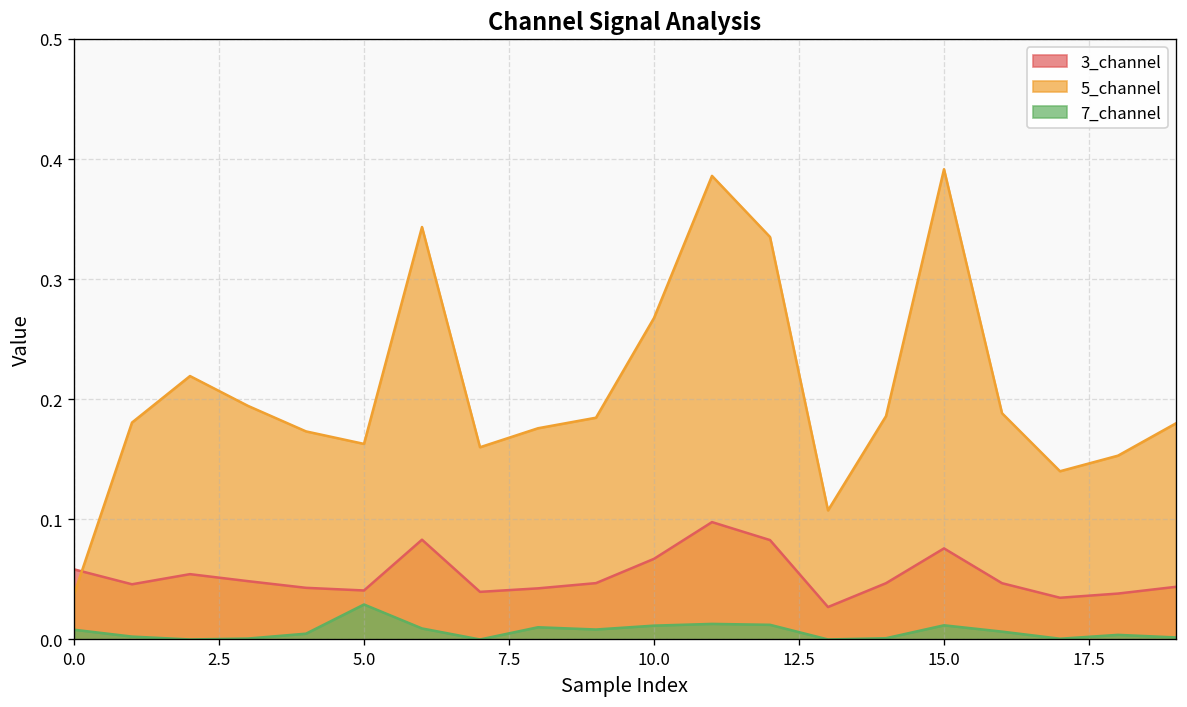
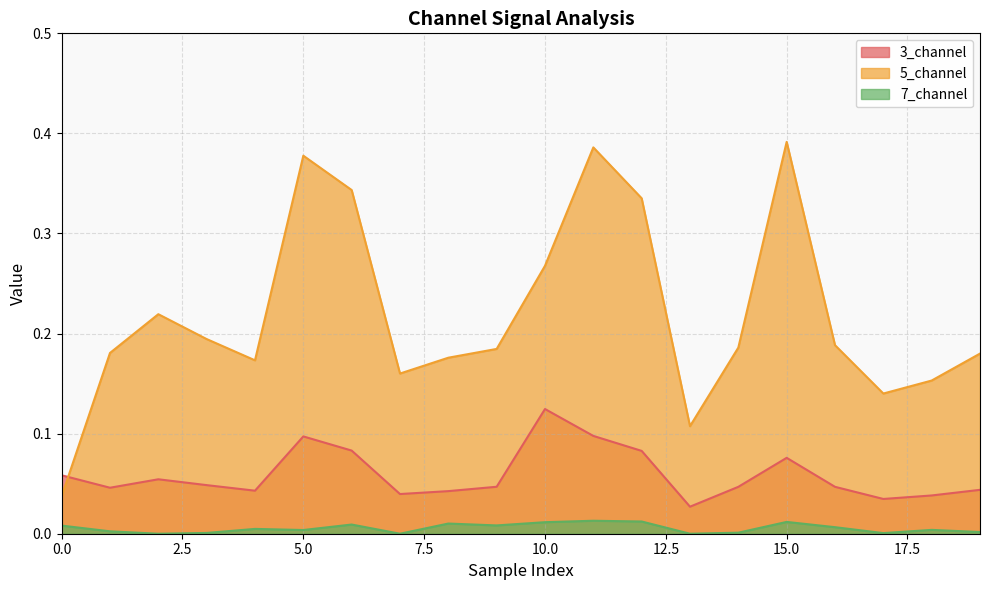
  {
    "3_channel": {
      "0.0": 0.058,
-     "5.0": 0.041,
-     "10.0": 0.067,
+     "5.0": 0.097,
+     "10.0": 0.125,
      "15.0": 0.076
    },
    "5_channel": {
      "0.0": 0.037,
-     "5.0": 0.163,
+     "5.0": 0.378,
      "10.0": 0.268,
      "15.0": 0.392
    },
    "7_channel": {
      "0.0": 0.008,
-     "5.0": 0.029,
+     "5.0": 0.004,
      "10.0": 0.012,
      "15.0": 0.012
    }
  }
